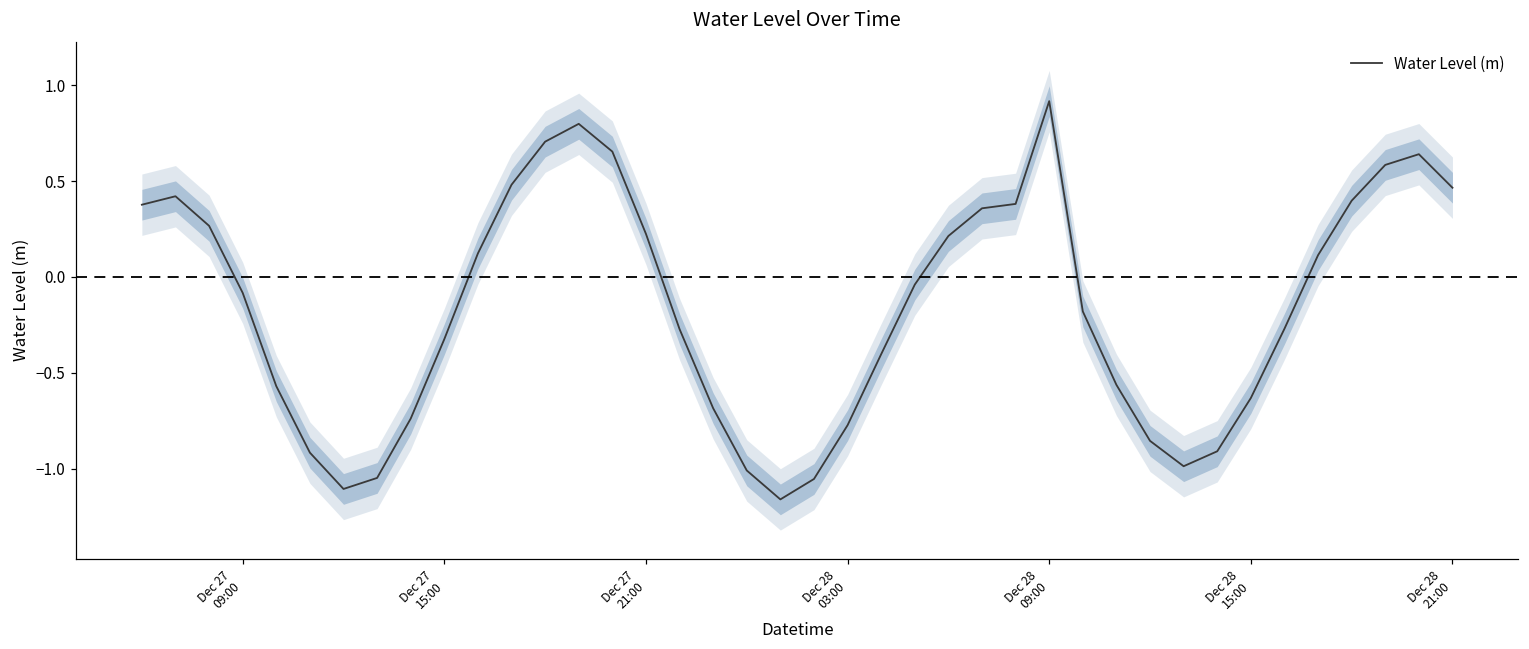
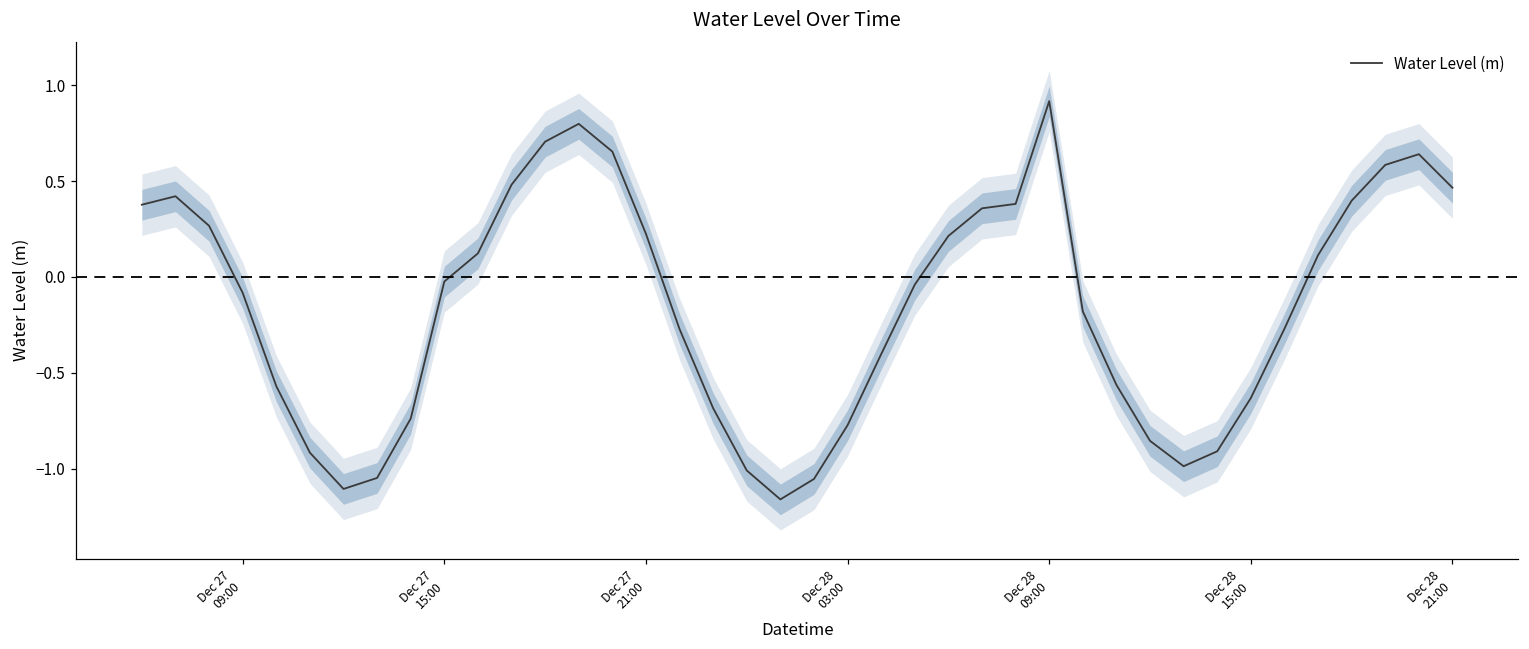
  {
    "Water Level (m)": {
      "Dec 27 09:00": -0.08,
-     "Dec 27 15:00": -0.32,
+     "Dec 27 15:00": -0.02,
      "Dec 27 21:00": 0.22,
      "Dec 28 03:00": -0.77,
      "Dec 28 09:00": 0.92,
      "Dec 28 15:00": -0.63,
      "Dec 28 21:00": 0.46
    }
  }
